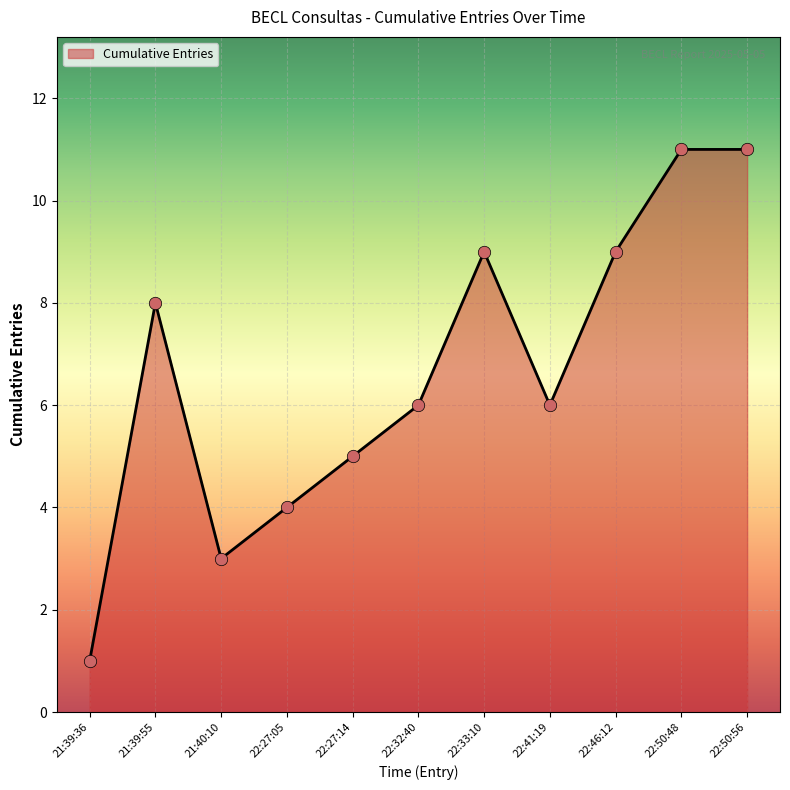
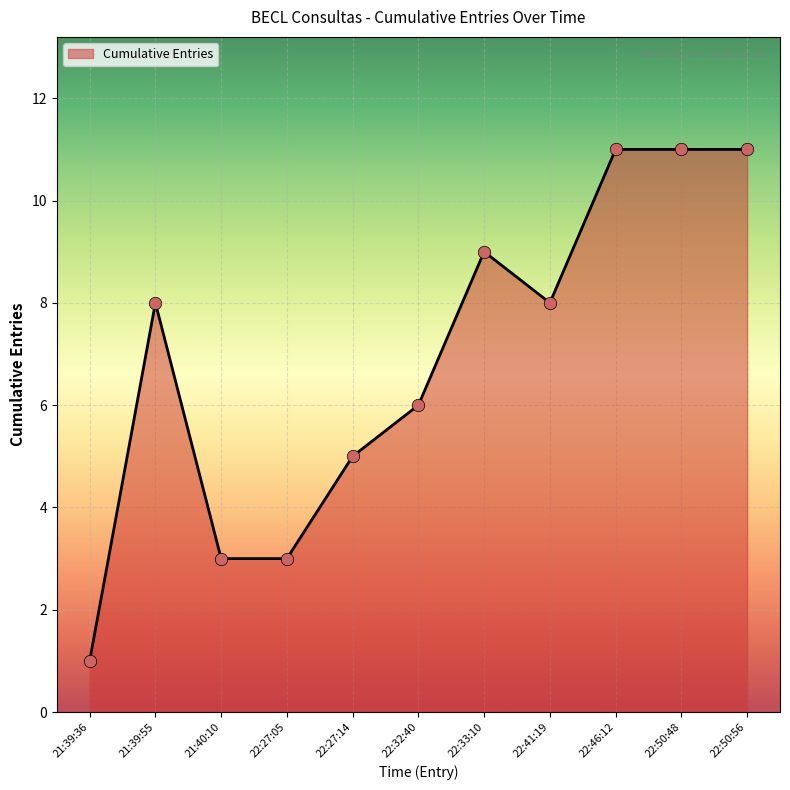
  {
    "21:39:36": 1,
    "21:39:55": 8,
    "21:40:10": 3,
-   "22:27:05": 4,
+   "22:27:05": 3,
    "22:27:14": 5,
    "22:32:40": 6,
    "22:33:10": 9,
-   "22:41:19": 6,
-   "22:46:12": 9,
+   "22:41:19": 8,
+   "22:46:12": 11,
    "22:50:48": 11,
    "22:50:56": 11
  }
